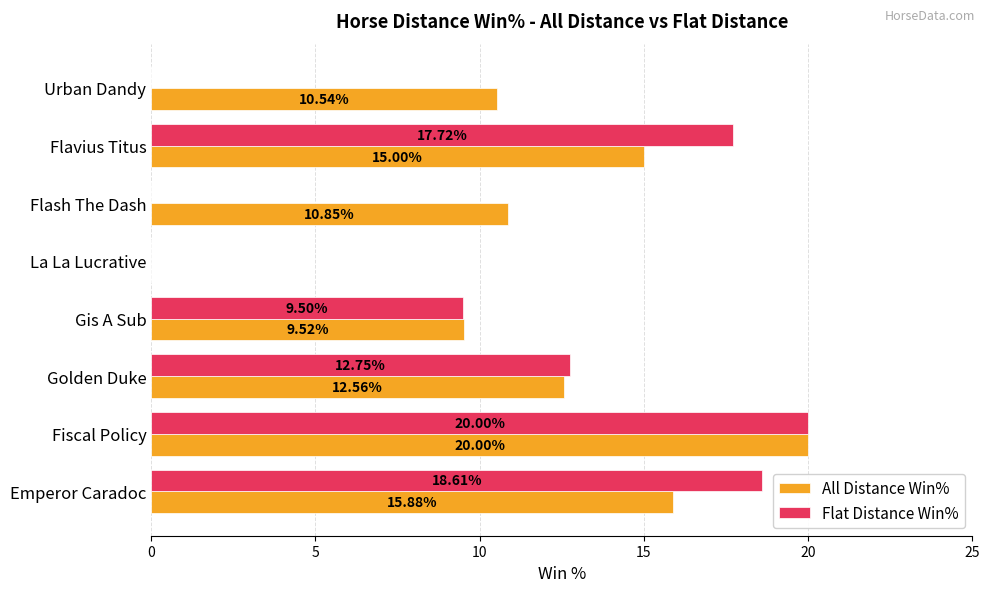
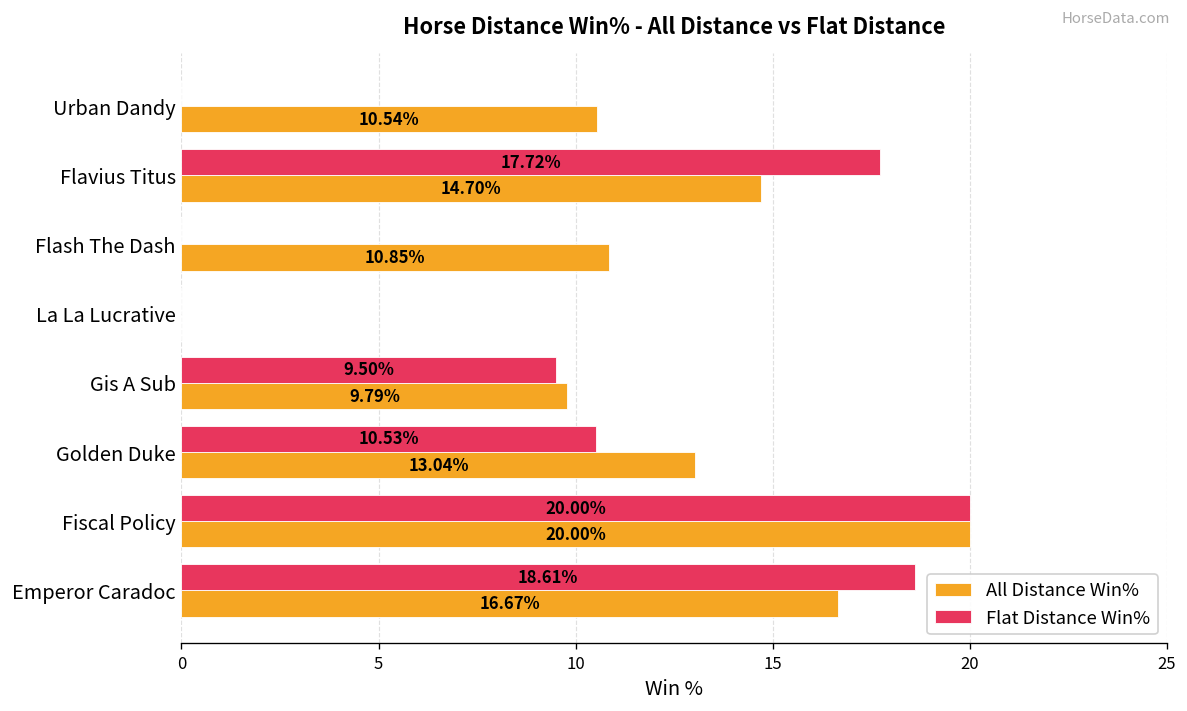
  {
    "All Distance Win%": {
      "Urban Dandy": "10.54%",
-     "Flavius Titus": "15.00%",
+     "Flavius Titus": "14.70%",
      "Flash The Dash": "10.85%",
-     "Gis A Sub": "9.52%",
-     "Golden Duke": "12.56%",
+     "Gis A Sub": "9.79%",
+     "Golden Duke": "13.04%",
      "Fiscal Policy": "20.00%",
-     "Emperor Caradoc": "15.88%"
+     "Emperor Caradoc": "16.67%"
    },
    "Flat Distance Win%": {
      "Flavius Titus": "17.72%",
      "Gis A Sub": "9.50%",
-     "Golden Duke": "12.75%",
+     "Golden Duke": "10.53%",
      "Fiscal Policy": "20.00%",
      "Emperor Caradoc": "18.61%"
    }
  }
